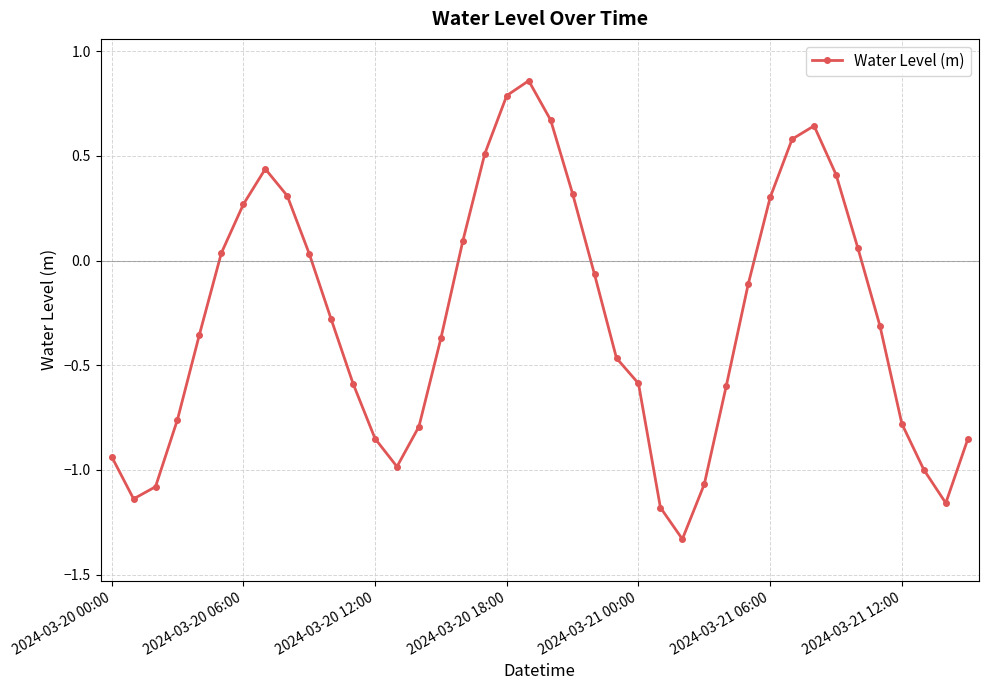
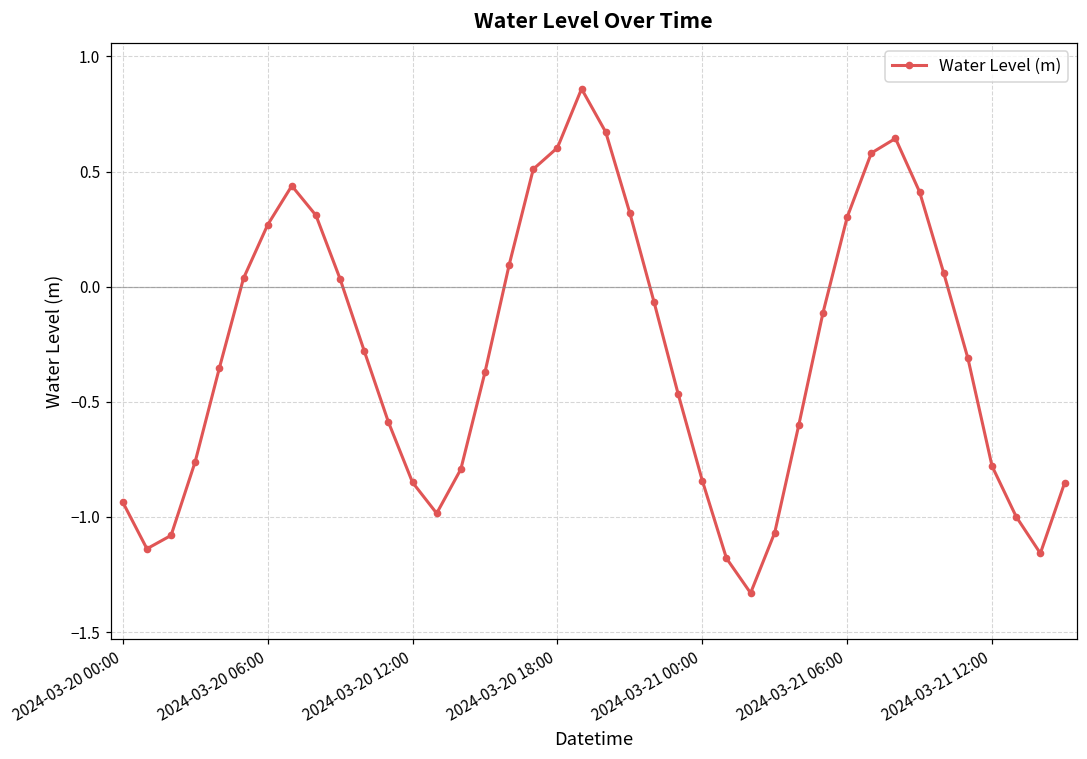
  {
    "2024-03-20 00:00": -0.94,
    "2024-03-20 06:00": 0.27,
    "2024-03-20 12:00": -0.85,
-   "2024-03-20 18:00": 0.79,
-   "2024-03-21 00:00": -0.59,
+   "2024-03-20 18:00": 0.60,
+   "2024-03-21 00:00": -0.84,
    "2024-03-21 06:00": 0.30,
    "2024-03-21 12:00": -0.78
  }
